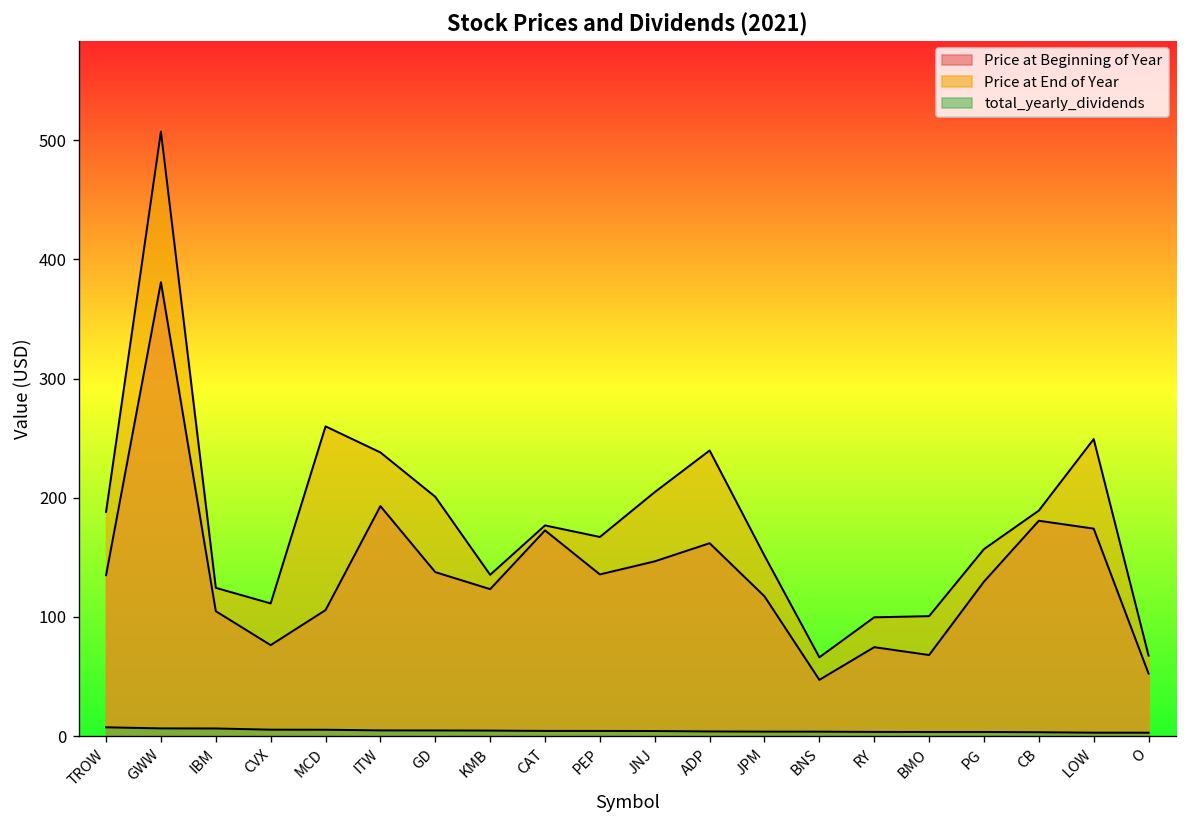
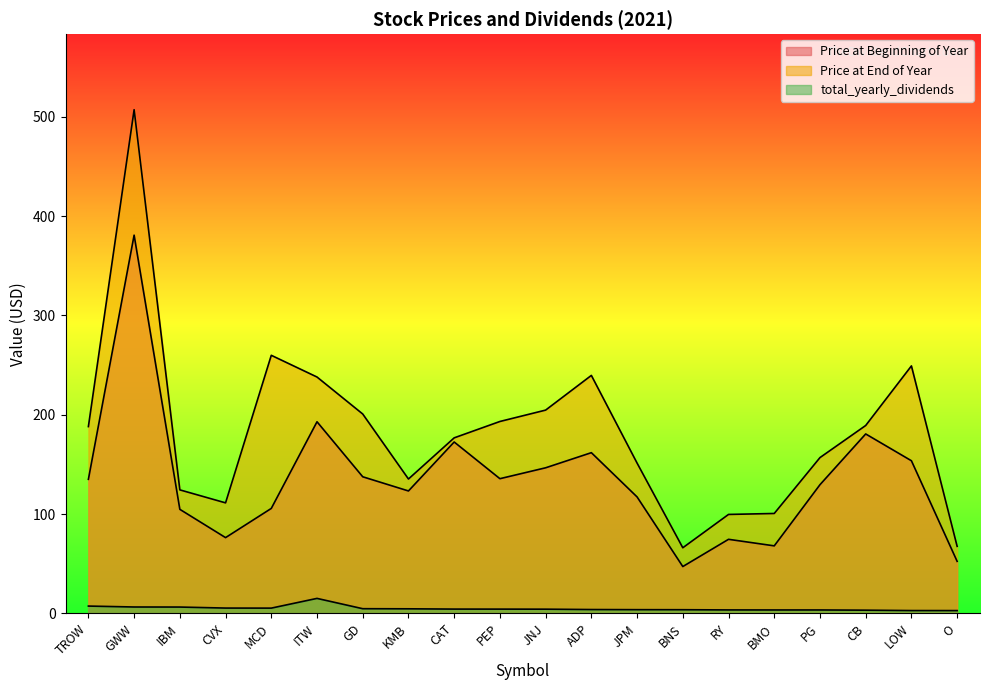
  {
    "Price at Beginning of Year": {
      "TROW": 130,
      "GWW": 380,
      "IBM": 100,
      "CVX": 80,
      "MCD": 110,
      "ITW": 190,
      "GD": 140,
      "KMB": 120,
      "CAT": 170,
      "PEP": 140,
      "JNJ": 150,
      "ADP": 160,
      "JPM": 120,
      "BNS": 50,
      "RY": 70,
      "BMO": 70,
      "PG": 130,
      "CB": 180,
-     "LOW": 170,
+     "LOW": 150,
      "O": 50
    },
    "Price at End of Year": {
      "TROW": 190,
      "GWW": 510,
      "IBM": 120,
      "CVX": 110,
      "MCD": 260,
      "ITW": 240,
      "GD": 200,
      "KMB": 140,
      "CAT": 180,
-     "PEP": 170,
+     "PEP": 190,
      "JNJ": 200,
      "ADP": 240,
      "JPM": 150,
      "BNS": 70,
      "RY": 100,
      "BMO": 100,
      "PG": 160,
      "CB": 190,
      "LOW": 250,
      "O": 70
    },
    "total_yearly_dividends": {
      "TROW": 10,
      "GWW": 10,
      "IBM": 10,
      "CVX": 10,
      "MCD": 10,
-     "ITW": 0,
+     "ITW": 20,
      "GD": 0,
      "KMB": 0,
      "CAT": 0,
      "PEP": 0,
      "JNJ": 0,
      "ADP": 0,
      "JPM": 0,
      "BNS": 0,
      "RY": 0,
      "BMO": 0,
      "PG": 0,
      "CB": 0,
      "LOW": 0,
      "O": 0
    }
  }
